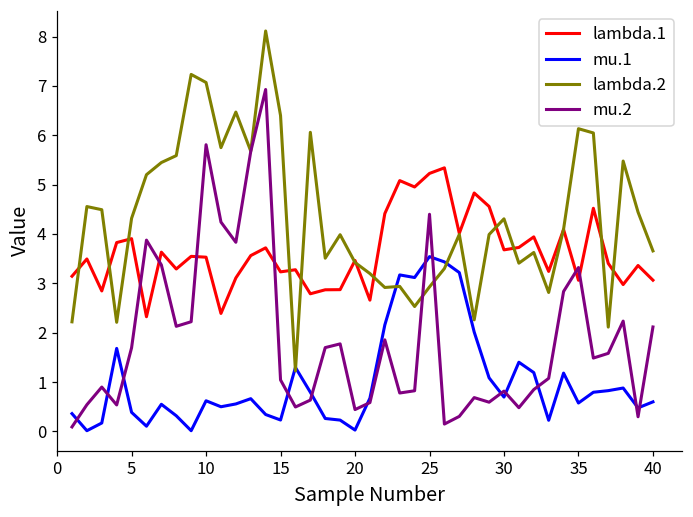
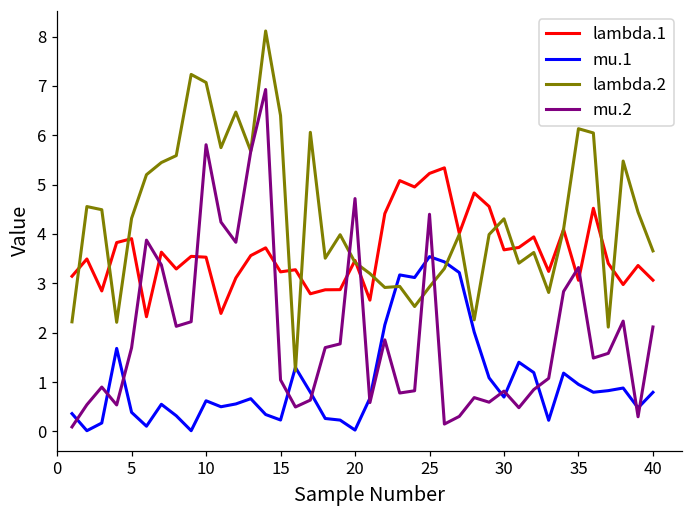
  {
    "lambda.1": {
      "5": 3.9,
      "10": 3.5,
      "15": 3.2,
      "25": 5.2,
      "30": 3.7,
      "35": 3.1,
      "40": 3.1
    },
    "mu.1": {
      "5": 0.4,
      "10": 0.6,
      "15": 0.2,
      "20": 0.0,
      "25": 3.5,
      "30": 0.7,
-     "35": 0.6,
-     "40": 0.6
+     "35": 1.0,
+     "40": 0.8
    },
    "lambda.2": {
      "5": 4.3,
      "10": 7.1,
      "15": 6.4,
      "25": 2.9,
      "30": 4.3,
      "40": 3.7
    },
    "mu.2": {
      "5": 1.7,
      "10": 5.8,
      "15": 1.0,
-     "20": 0.4,
+     "20": 4.7,
      "25": 4.4,
      "30": 0.8,
      "35": 3.3,
      "40": 2.1
    }
  }
